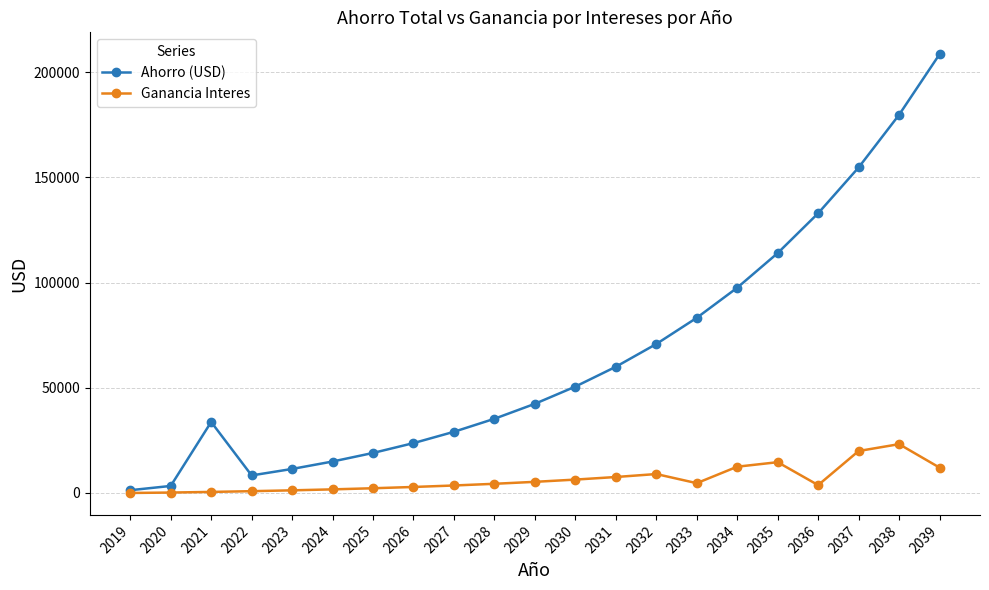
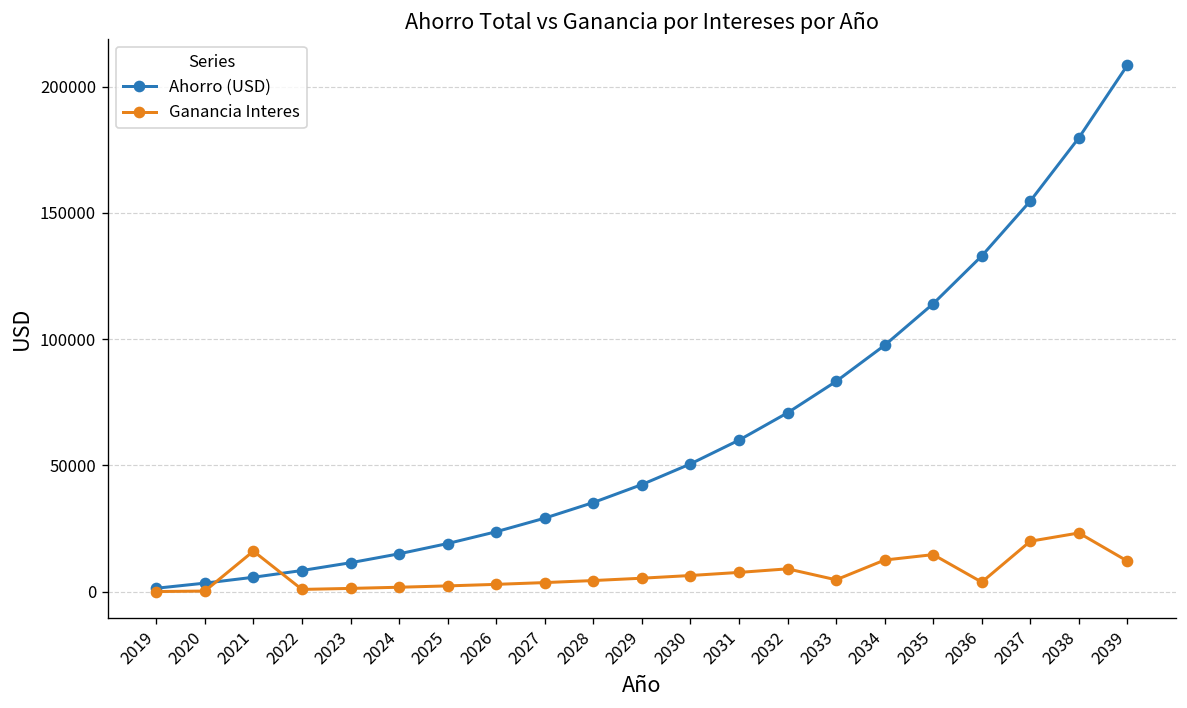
  {
    "Ahorro (USD)": {
      "2019": 1000,
      "2020": 3000,
-     "2021": 34000,
+     "2021": 6000,
      "2022": 8000,
      "2023": 11000,
      "2024": 15000,
      "2025": 19000,
      "2026": 24000,
      "2027": 29000,
      "2028": 35000,
      "2029": 42000,
      "2030": 51000,
      "2031": 60000,
      "2032": 71000,
      "2033": 83000,
      "2034": 98000,
      "2035": 114000,
      "2036": 133000,
      "2037": 155000,
      "2038": 180000,
      "2039": 208000
    },
    "Ganancia Interes": {
      "2019": 0,
      "2020": 0,
-     "2021": 1000,
+     "2021": 16000,
      "2022": 1000,
      "2023": 1000,
      "2024": 2000,
      "2025": 2000,
      "2026": 3000,
      "2027": 4000,
      "2028": 4000,
      "2029": 5000,
      "2030": 6000,
      "2031": 8000,
      "2032": 9000,
      "2033": 5000,
      "2034": 12000,
      "2035": 15000,
      "2036": 4000,
      "2037": 20000,
      "2038": 23000,
      "2039": 12000
    }
  }
